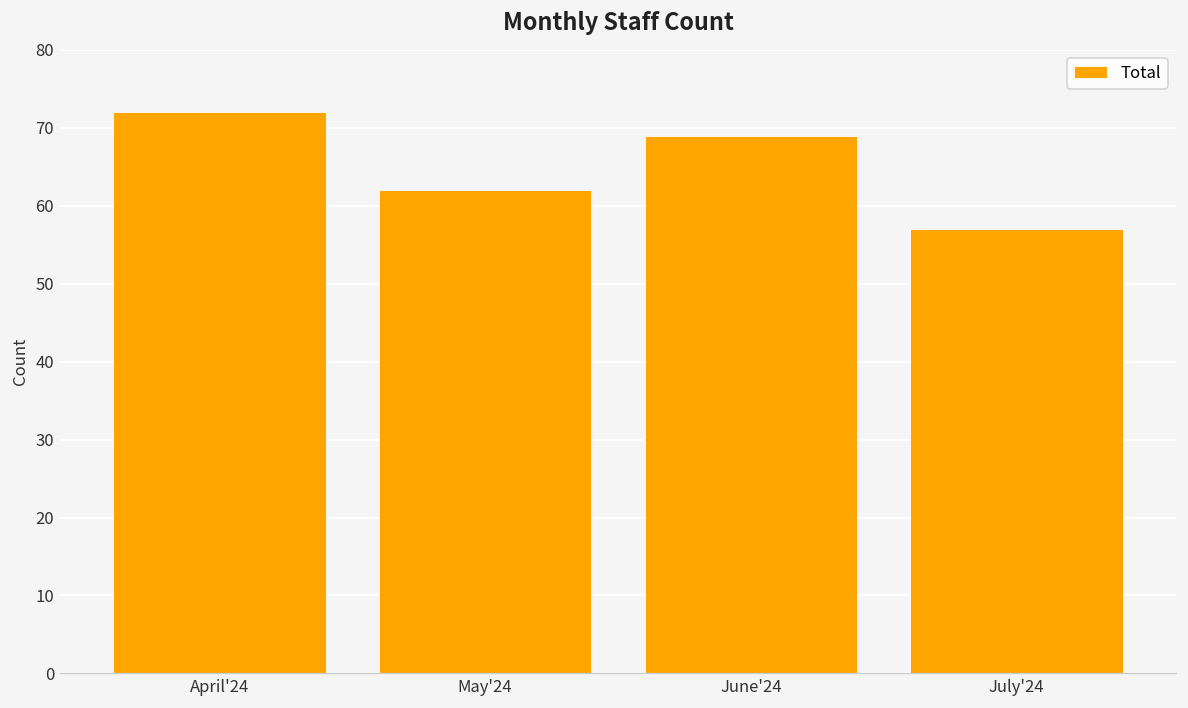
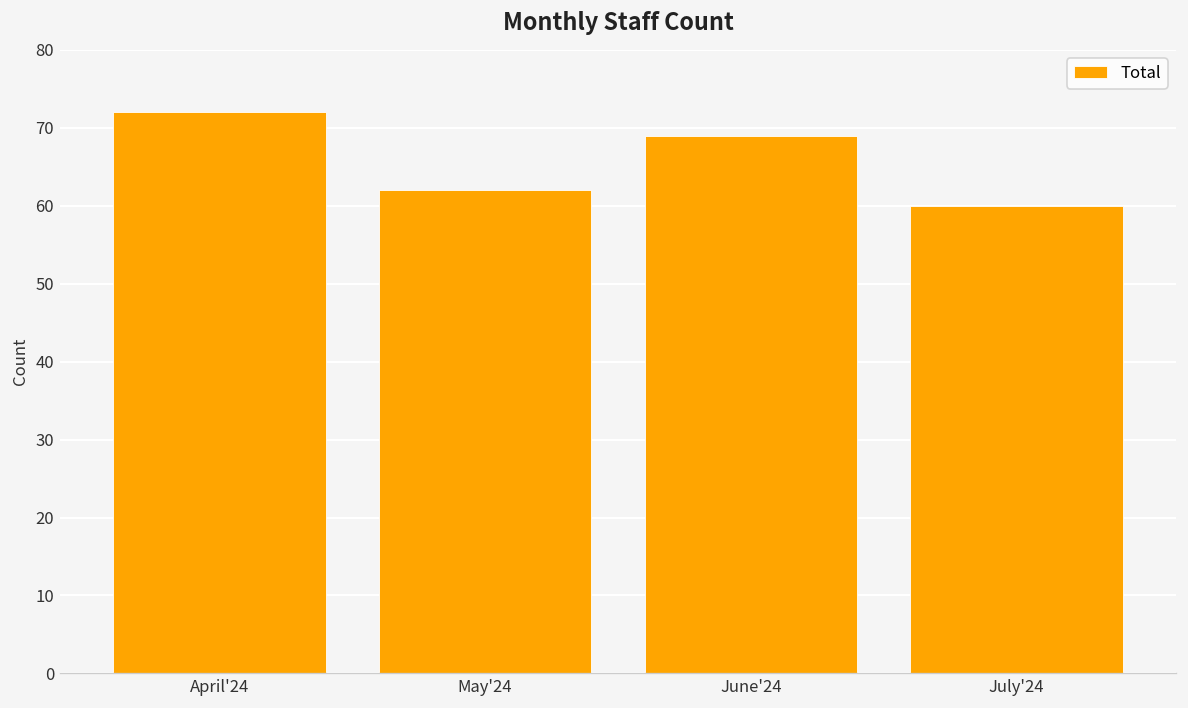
  {
    "April'24": 72,
    "May'24": 62,
    "June'24": 69,
-   "July'24": 57
+   "July'24": 60
  }
